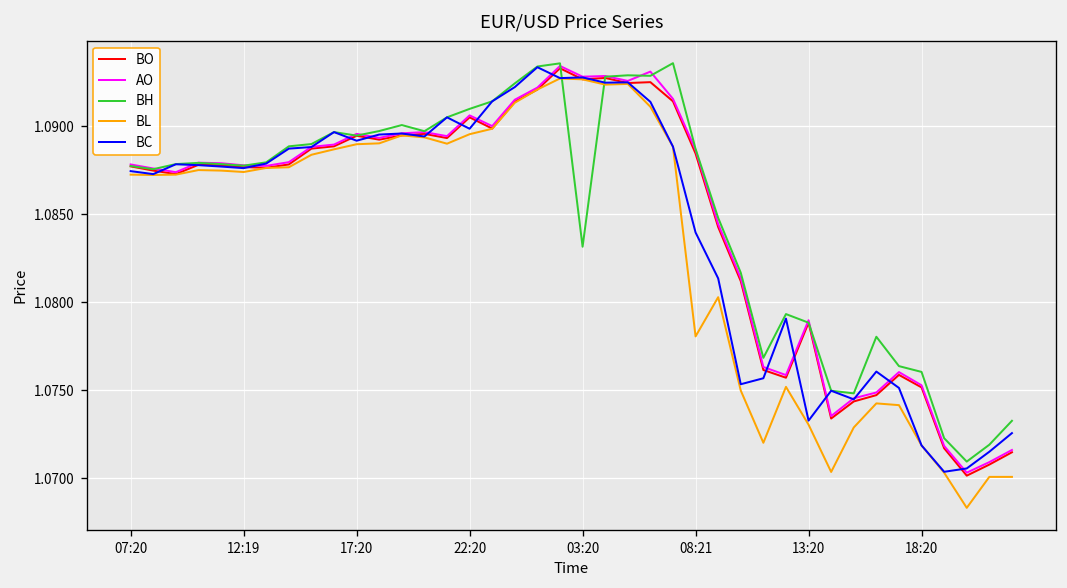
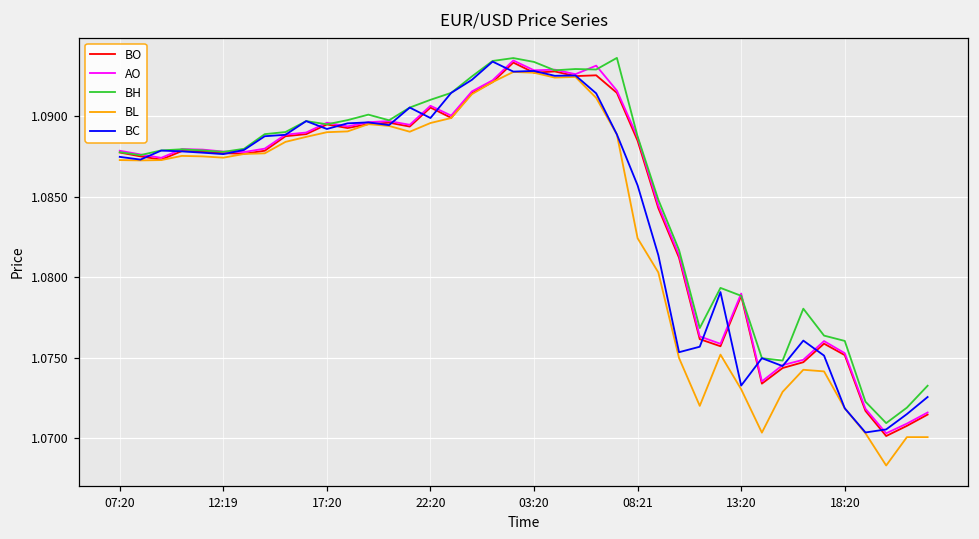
  {
    "BO": {
      "08:21": 1.0885
    },
    "BH": {
-     "03:20": 1.0832
+     "03:20": 1.0934
    },
    "BL": {
      "12:19": 1.0874,
-     "08:21": 1.0781,
+     "08:21": 1.0824,
      "13:20": 1.0730
    },
    "BC": {
-     "08:21": 1.0840,
+     "08:21": 1.0857,
      "13:20": 1.0733
    }
  }
